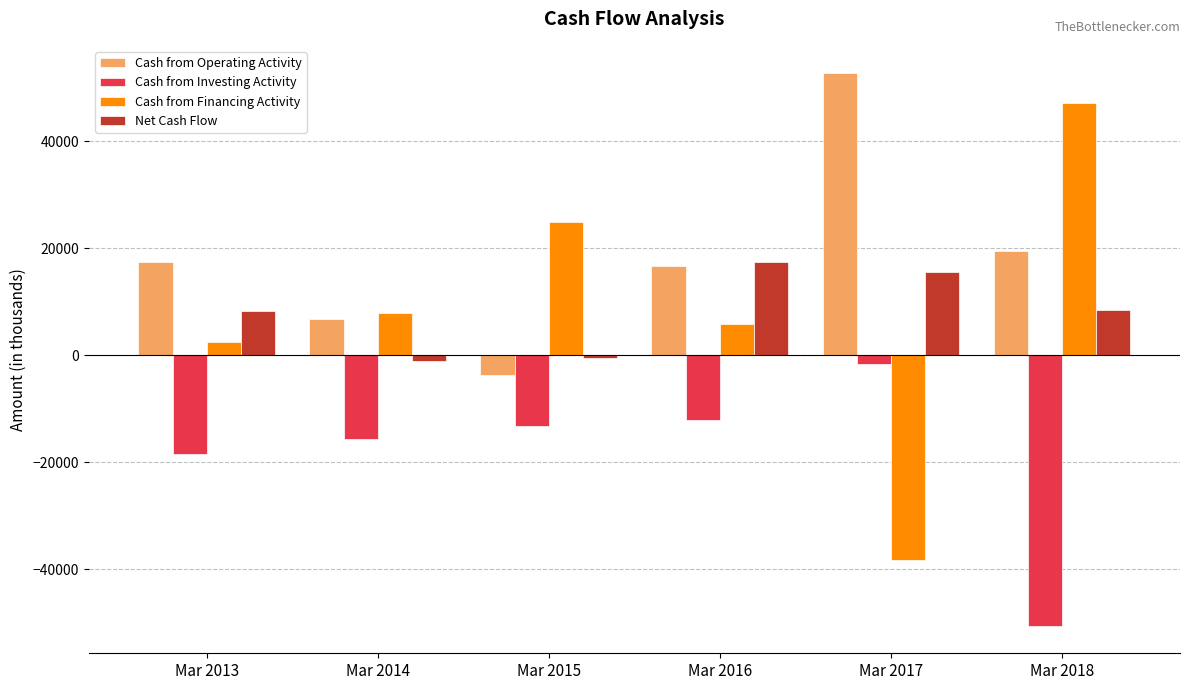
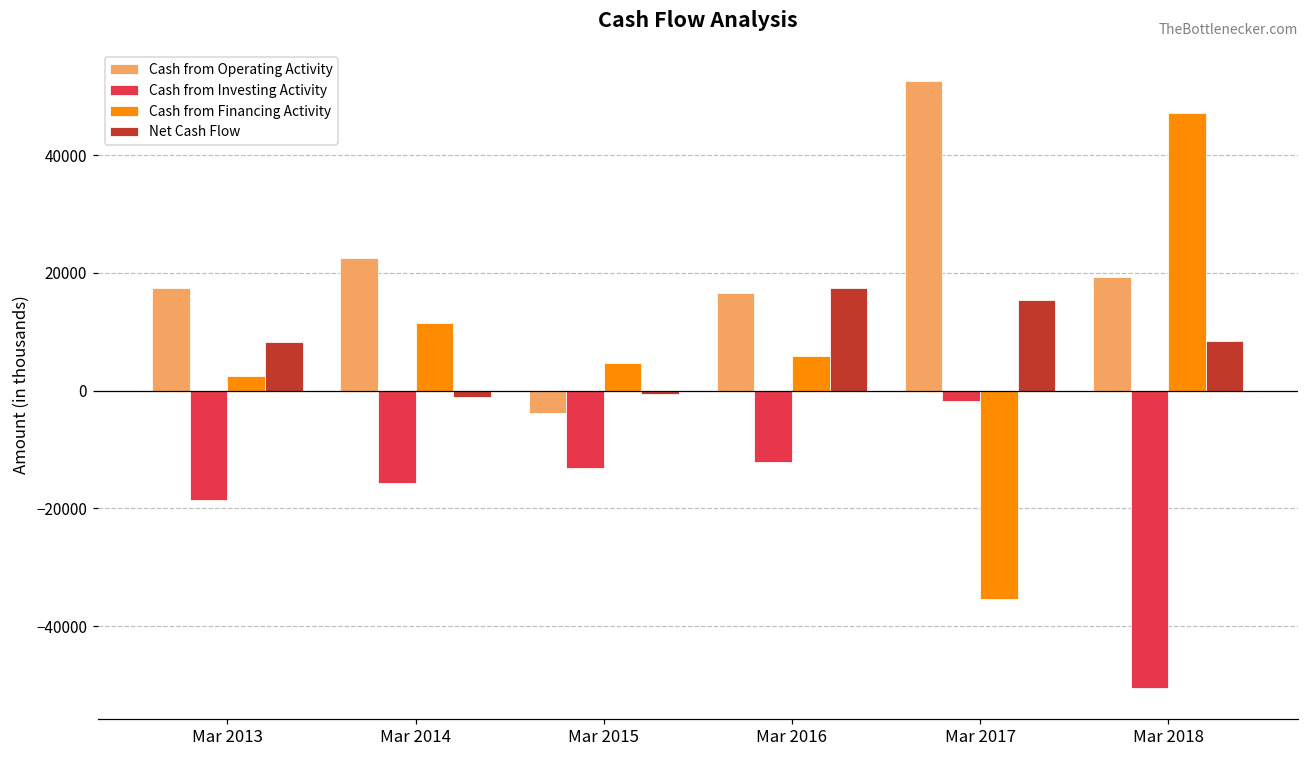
  {
    "Cash from Operating Activity": {
      "Mar 2013": 17000,
-     "Mar 2014": 7000,
+     "Mar 2014": 23000,
      "Mar 2015": -4000,
      "Mar 2016": 17000,
      "Mar 2017": 53000,
      "Mar 2018": 19000
    },
    "Cash from Financing Activity": {
      "Mar 2013": 2000,
-     "Mar 2014": 8000,
-     "Mar 2015": 25000,
+     "Mar 2014": 12000,
+     "Mar 2015": 5000,
      "Mar 2016": 6000,
-     "Mar 2017": -38000,
+     "Mar 2017": -35000,
      "Mar 2018": 47000
    }
  }
